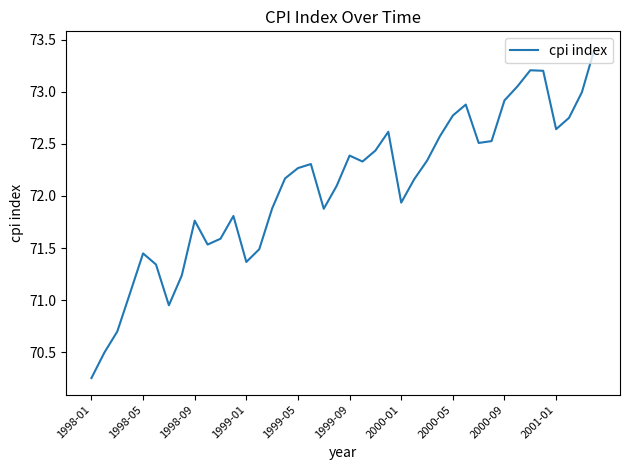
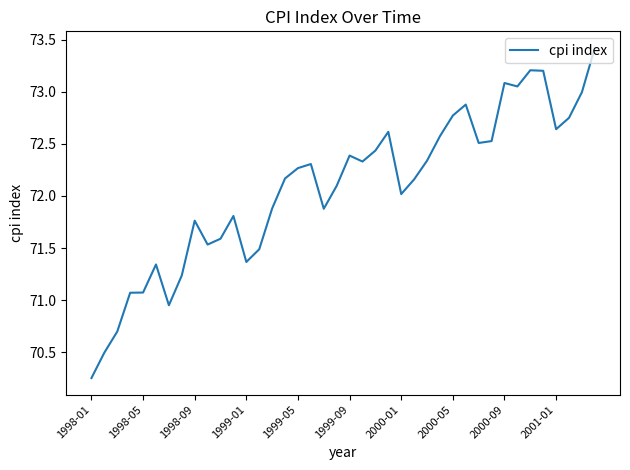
  {
    "1998-01": 70.25,
-   "1998-05": 71.45,
+   "1998-05": 71.07,
    "1998-09": 71.76,
    "1999-01": 71.37,
    "1999-05": 72.27,
    "1999-09": 72.39,
-   "2000-01": 71.94,
+   "2000-01": 72.02,
    "2000-05": 72.77,
-   "2000-09": 72.92,
+   "2000-09": 73.08,
    "2001-01": 72.64
  }
